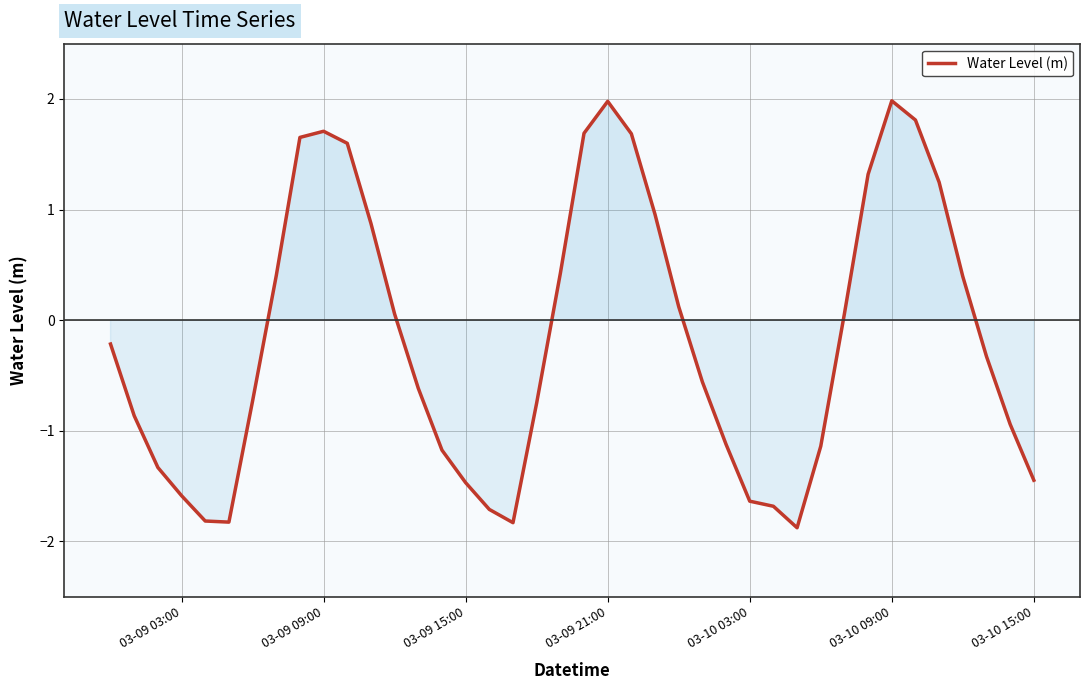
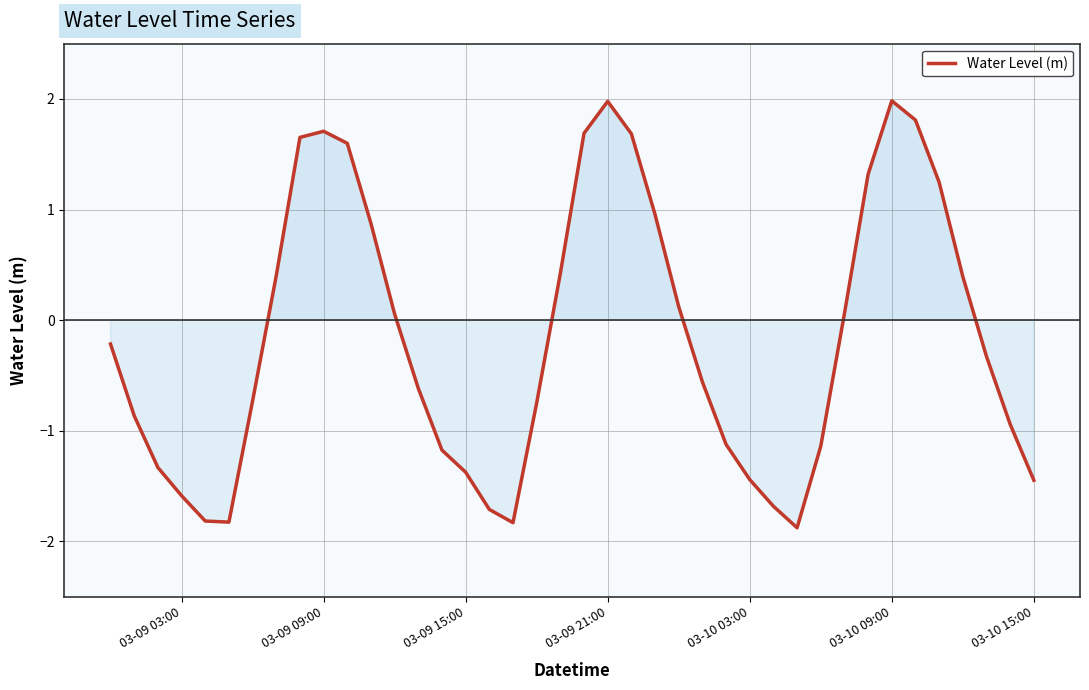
  {
    "03-09 03:00": -1.59,
    "03-09 09:00": 1.71,
-   "03-09 15:00": -1.47,
+   "03-09 15:00": -1.37,
    "03-09 21:00": 1.98,
-   "03-10 03:00": -1.64,
+   "03-10 03:00": -1.44,
    "03-10 09:00": 1.98,
    "03-10 15:00": -1.45
  }
